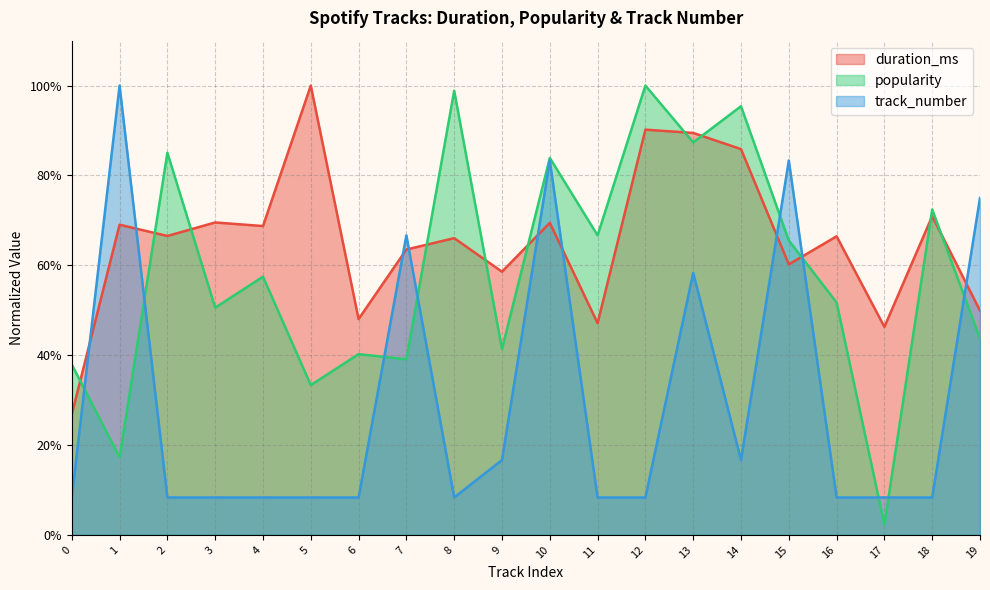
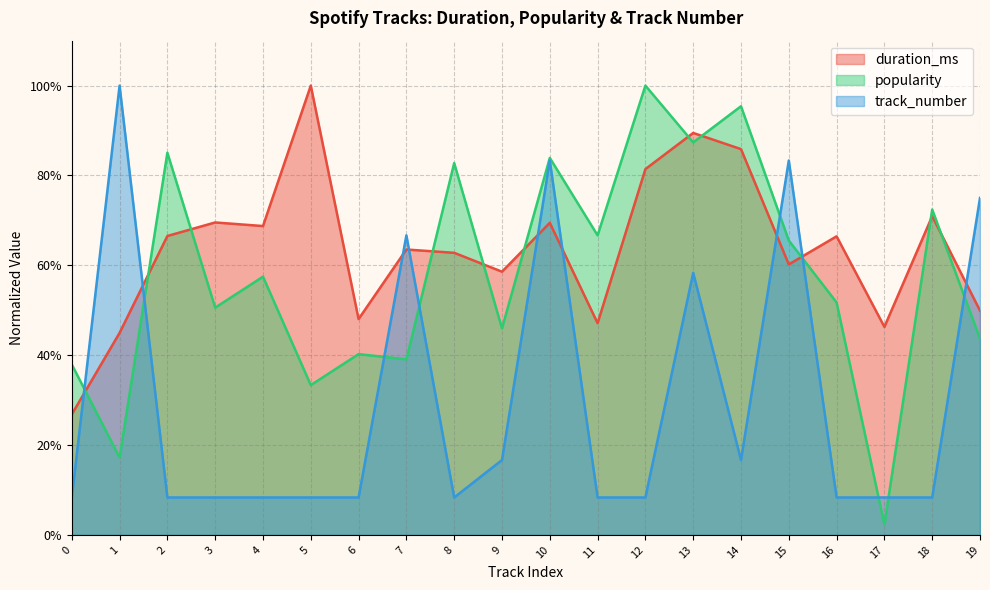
  {
    "duration_ms": {
      "0": "27%",
-     "1": "69%",
+     "1": "45%",
      "2": "67%",
      "3": "70%",
      "4": "69%",
      "5": "100%",
      "6": "48%",
      "7": "64%",
-     "8": "66%",
+     "8": "63%",
      "9": "59%",
      "10": "69%",
      "11": "47%",
-     "12": "90%",
+     "12": "81%",
      "13": "89%",
      "14": "86%",
      "15": "60%",
      "16": "66%",
      "17": "46%",
      "18": "71%",
      "19": "50%"
    },
    "popularity": {
      "0": "38%",
      "1": "17%",
      "2": "85%",
      "3": "51%",
      "4": "57%",
      "5": "33%",
      "6": "40%",
      "7": "39%",
-     "8": "99%",
-     "9": "41%",
+     "8": "83%",
+     "9": "46%",
      "10": "84%",
      "11": "67%",
      "12": "100%",
      "13": "87%",
      "14": "95%",
      "15": "66%",
      "16": "52%",
      "17": "2%",
      "18": "72%",
      "19": "44%"
    },
    "track_number": {
      "0": "8%",
      "1": "100%",
      "2": "8%",
      "3": "8%",
      "4": "8%",
      "5": "8%",
      "6": "8%",
      "7": "67%",
      "8": "8%",
      "9": "17%",
      "10": "83%",
      "11": "8%",
      "12": "8%",
      "13": "58%",
      "14": "17%",
      "15": "83%",
      "16": "8%",
      "17": "8%",
      "18": "8%",
      "19": "75%"
    }
  }
